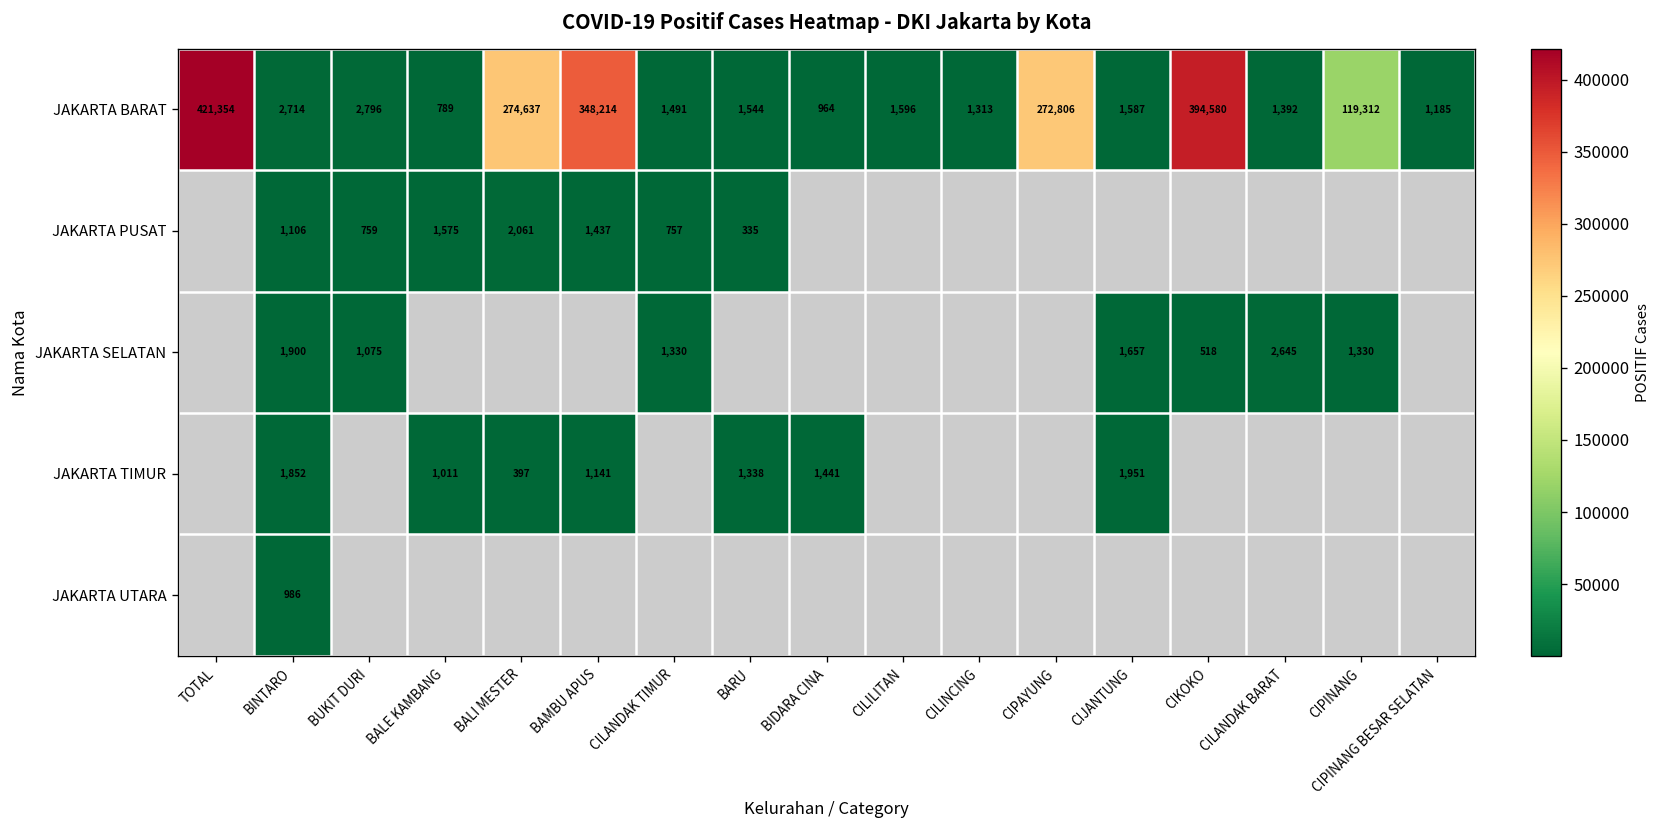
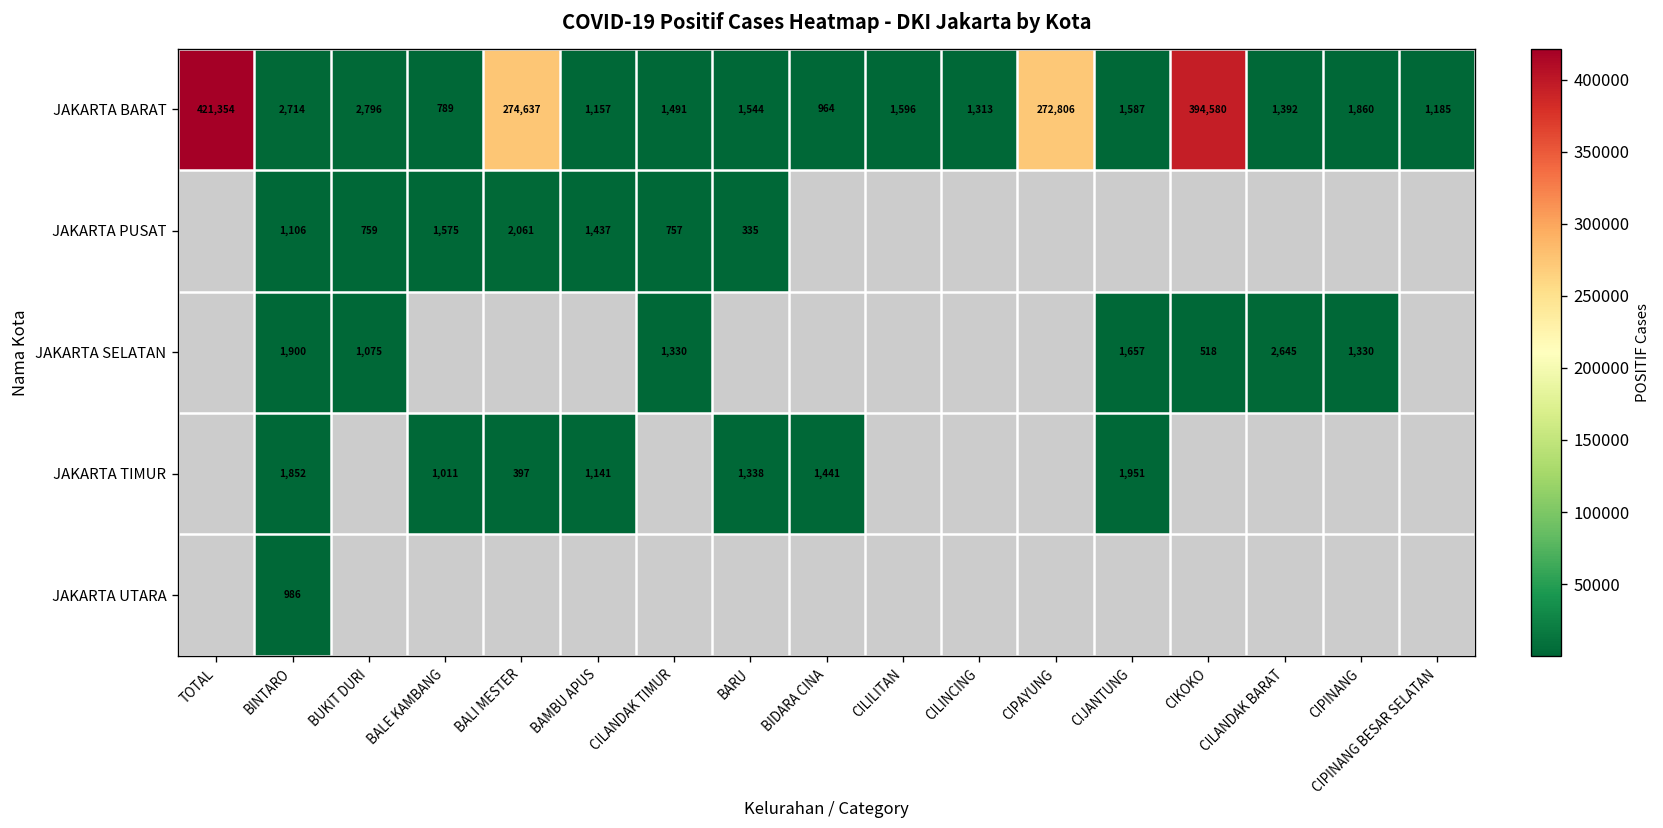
  {
    "JAKARTA BARAT": {
      "TOTAL": "421,354",
      "BINTARO": "2,714",
      "BUKIT DURI": "2,796",
      "BALE KAMBANG": "789",
      "BALI MESTER": "274,637",
-     "BAMBU APUS": "348,214",
+     "BAMBU APUS": "1,157",
      "CILANDAK TIMUR": "1,491",
      "BARU": "1,544",
      "BIDARA CINA": "964",
      "CILILITAN": "1,596",
      "CILINCING": "1,313",
      "CIPAYUNG": "272,806",
      "CIJANTUNG": "1,587",
      "CIKOKO": "394,580",
      "CILANDAK BARAT": "1,392",
-     "CIPINANG": "119,312",
+     "CIPINANG": "1,860",
      "CIPINANG BESAR SELATAN": "1,185"
    },
    "JAKARTA PUSAT": {
      "BINTARO": "1,106",
      "BUKIT DURI": "759",
      "BALE KAMBANG": "1,575",
      "BALI MESTER": "2,061",
      "BAMBU APUS": "1,437",
      "CILANDAK TIMUR": "757",
      "BARU": "335"
    },
    "JAKARTA SELATAN": {
      "BINTARO": "1,900",
      "BUKIT DURI": "1,075",
      "CILANDAK TIMUR": "1,330",
      "CIJANTUNG": "1,657",
      "CIKOKO": "518",
      "CILANDAK BARAT": "2,645",
      "CIPINANG": "1,330"
    },
    "JAKARTA TIMUR": {
      "BINTARO": "1,852",
      "BALE KAMBANG": "1,011",
      "BALI MESTER": "397",
      "BAMBU APUS": "1,141",
      "BARU": "1,338",
      "BIDARA CINA": "1,441",
      "CIJANTUNG": "1,951"
    },
    "JAKARTA UTARA": {
      "BINTARO": "986"
    }
  }
